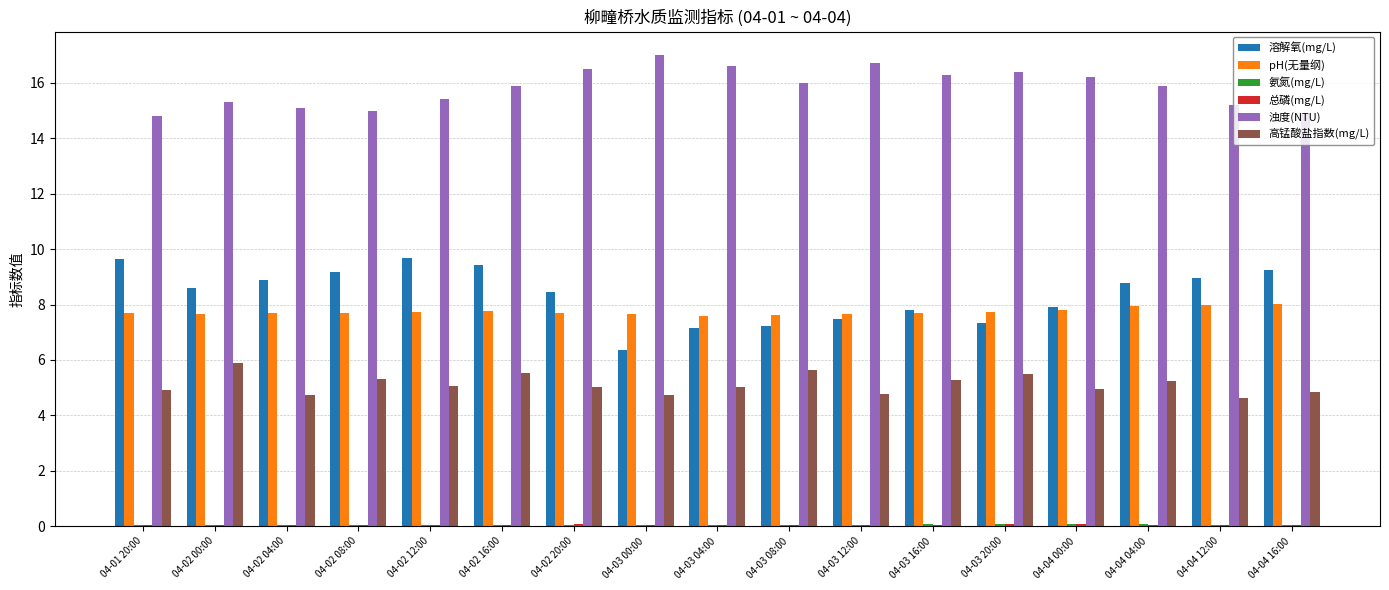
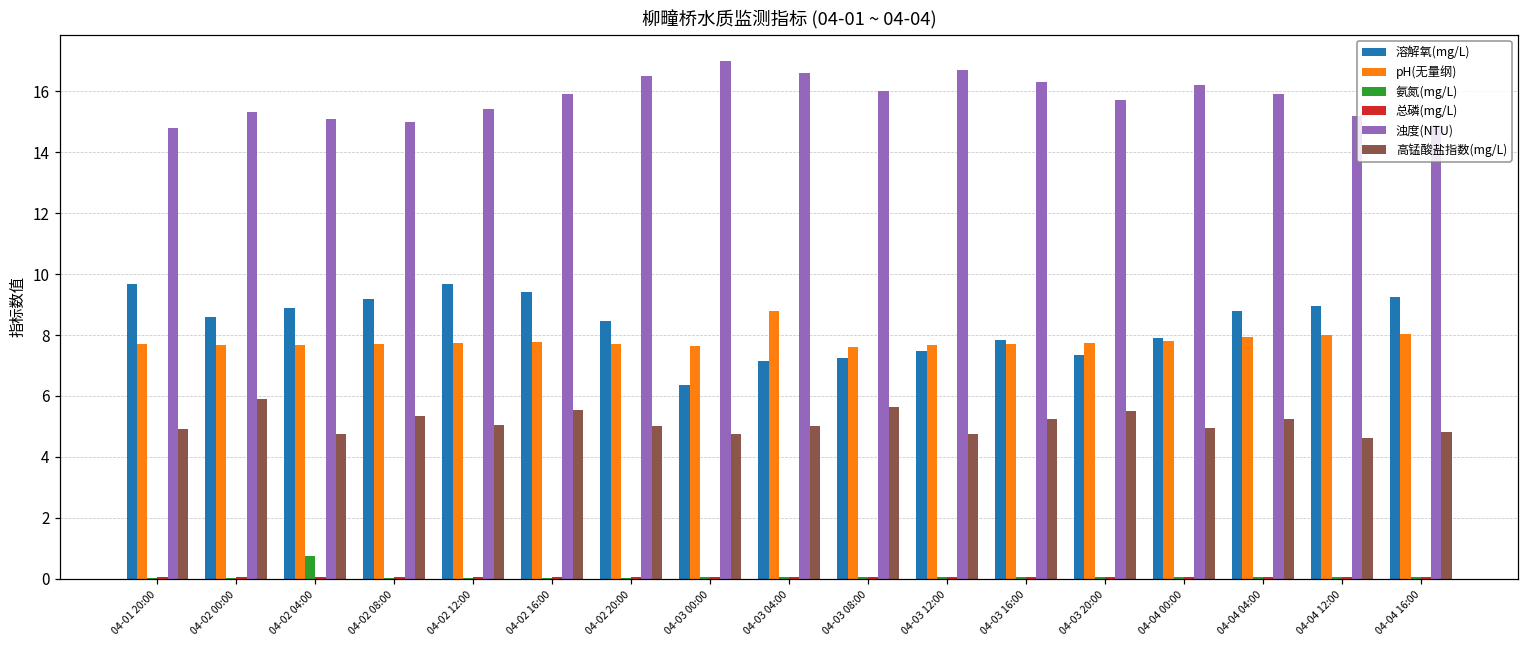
  {
    "溶解氧(mg/L)": {
      "04-01 20:00": 9.7,
      "04-02 00:00": 8.6,
      "04-02 04:00": 8.9,
      "04-02 08:00": 9.2,
      "04-02 12:00": 9.7,
      "04-02 16:00": 9.4,
      "04-02 20:00": 8.5,
      "04-03 00:00": 6.4,
      "04-03 04:00": 7.2,
      "04-03 08:00": 7.2,
      "04-03 12:00": 7.5,
      "04-03 16:00": 7.8,
      "04-03 20:00": 7.4,
      "04-04 00:00": 7.9,
      "04-04 04:00": 8.8,
      "04-04 12:00": 9.0,
      "04-04 16:00": 9.3
    },
    "pH(无量纲)": {
      "04-01 20:00": 7.7,
      "04-02 00:00": 7.7,
      "04-02 04:00": 7.7,
      "04-02 08:00": 7.7,
      "04-02 12:00": 7.7,
      "04-02 16:00": 7.8,
      "04-02 20:00": 7.7,
      "04-03 00:00": 7.7,
-     "04-03 04:00": 7.6,
+     "04-03 04:00": 8.8,
      "04-03 08:00": 7.6,
      "04-03 12:00": 7.7,
      "04-03 16:00": 7.7,
      "04-03 20:00": 7.7,
      "04-04 00:00": 7.8,
      "04-04 04:00": 7.9,
      "04-04 12:00": 8.0,
      "04-04 16:00": 8.0
    },
    "氨氮(mg/L)": {
-     "04-02 04:00": 0.0
+     "04-02 04:00": 0.8
    },
    "浊度(NTU)": {
      "04-01 20:00": 14.8,
      "04-02 00:00": 15.3,
      "04-02 04:00": 15.1,
      "04-02 08:00": 15.0,
      "04-02 12:00": 15.4,
      "04-02 16:00": 15.9,
      "04-02 20:00": 16.5,
      "04-03 00:00": 17.0,
      "04-03 04:00": 16.6,
      "04-03 08:00": 16.0,
      "04-03 12:00": 16.7,
      "04-03 16:00": 16.3,
-     "04-03 20:00": 16.4,
+     "04-03 20:00": 15.7,
      "04-04 00:00": 16.2,
      "04-04 04:00": 15.9
    },
    "高锰酸盐指数(mg/L)": {
      "04-01 20:00": 4.9,
      "04-02 00:00": 5.9,
      "04-02 04:00": 4.7,
      "04-02 08:00": 5.3,
      "04-02 12:00": 5.1,
      "04-02 16:00": 5.5,
      "04-02 20:00": 5.0,
      "04-03 00:00": 4.8,
      "04-03 04:00": 5.0,
      "04-03 08:00": 5.6,
      "04-03 12:00": 4.8,
      "04-03 16:00": 5.3,
      "04-03 20:00": 5.5,
      "04-04 00:00": 4.9,
      "04-04 04:00": 5.2,
      "04-04 12:00": 4.6,
      "04-04 16:00": 4.8
    }
  }
